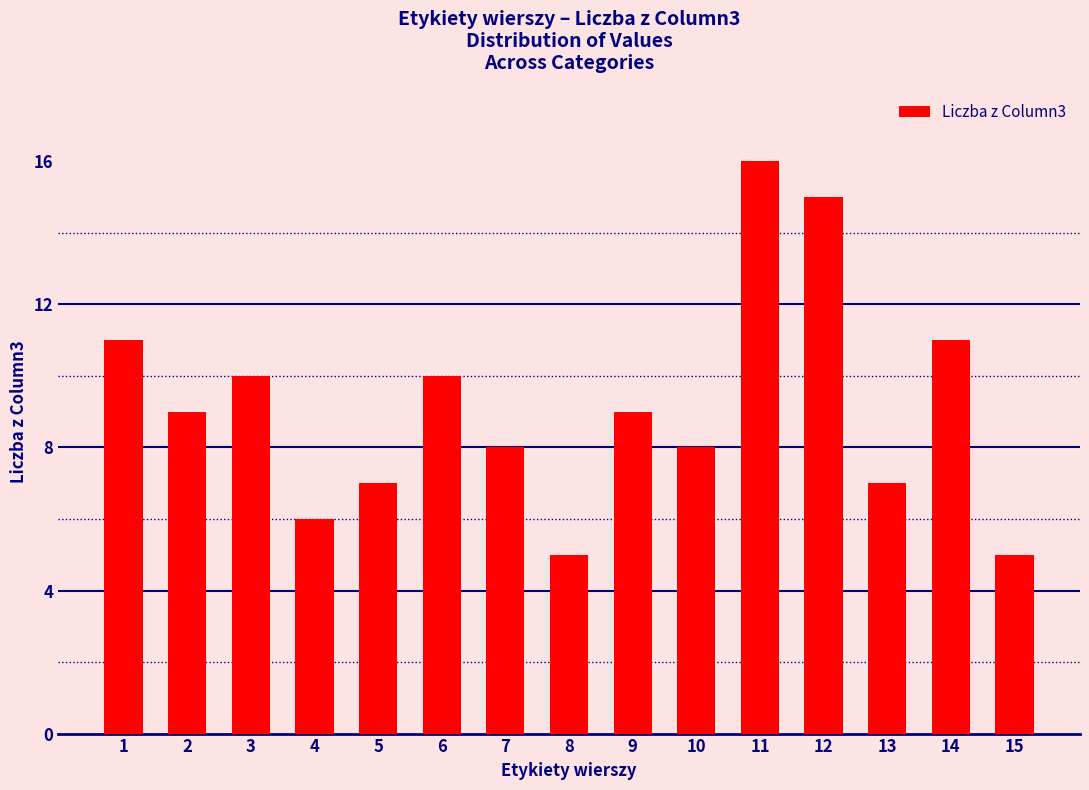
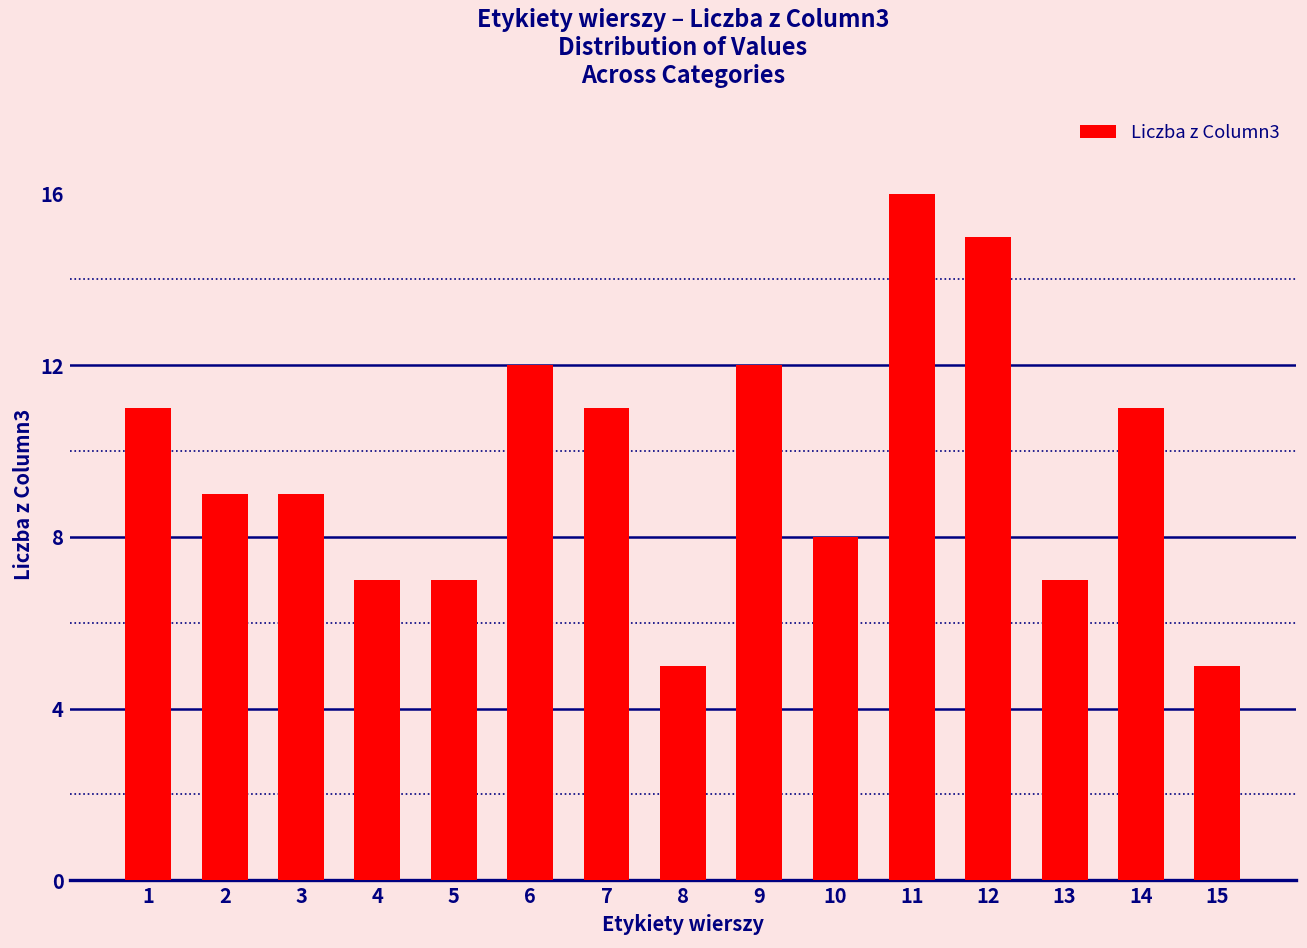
  {
    "1": 11,
    "2": 9,
-   "3": 10,
-   "4": 6,
+   "3": 9,
+   "4": 7,
    "5": 7,
-   "6": 10,
-   "7": 8,
+   "6": 12,
+   "7": 11,
    "8": 5,
-   "9": 9,
+   "9": 12,
    "10": 8,
    "11": 16,
    "12": 15,
    "13": 7,
    "14": 11,
    "15": 5
  }
